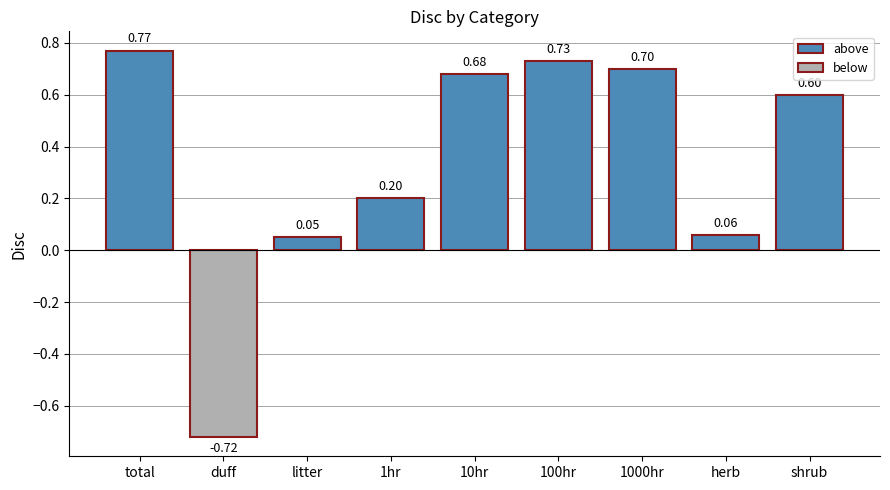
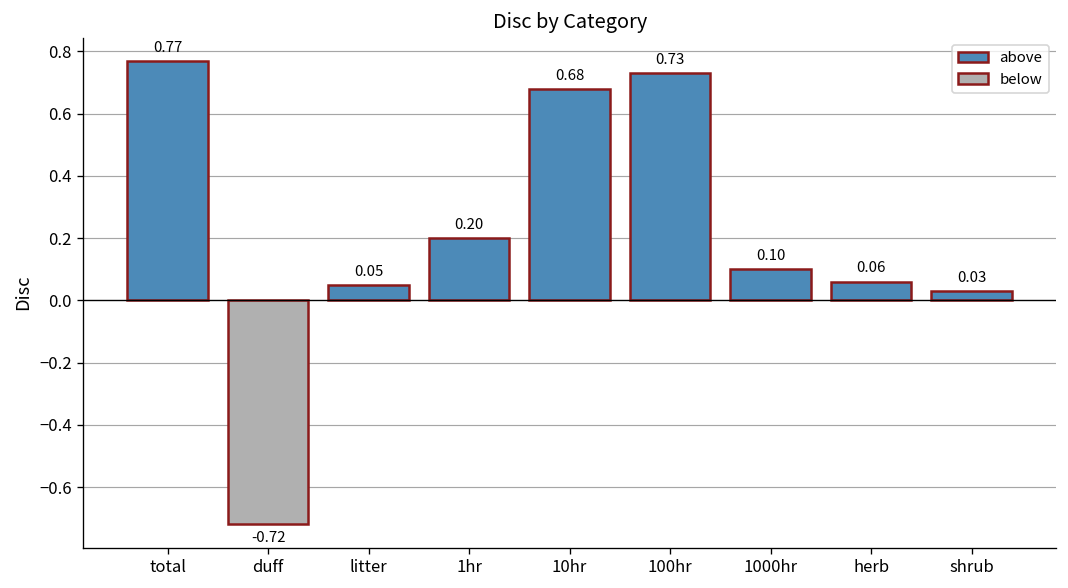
  {
    "total": 0.77,
    "duff": -0.72,
    "litter": 0.05,
    "1hr": 0.20,
    "10hr": 0.68,
    "100hr": 0.73,
-   "1000hr": 0.70,
+   "1000hr": 0.10,
    "herb": 0.06,
-   "shrub": 0.60
+   "shrub": 0.03
  }
